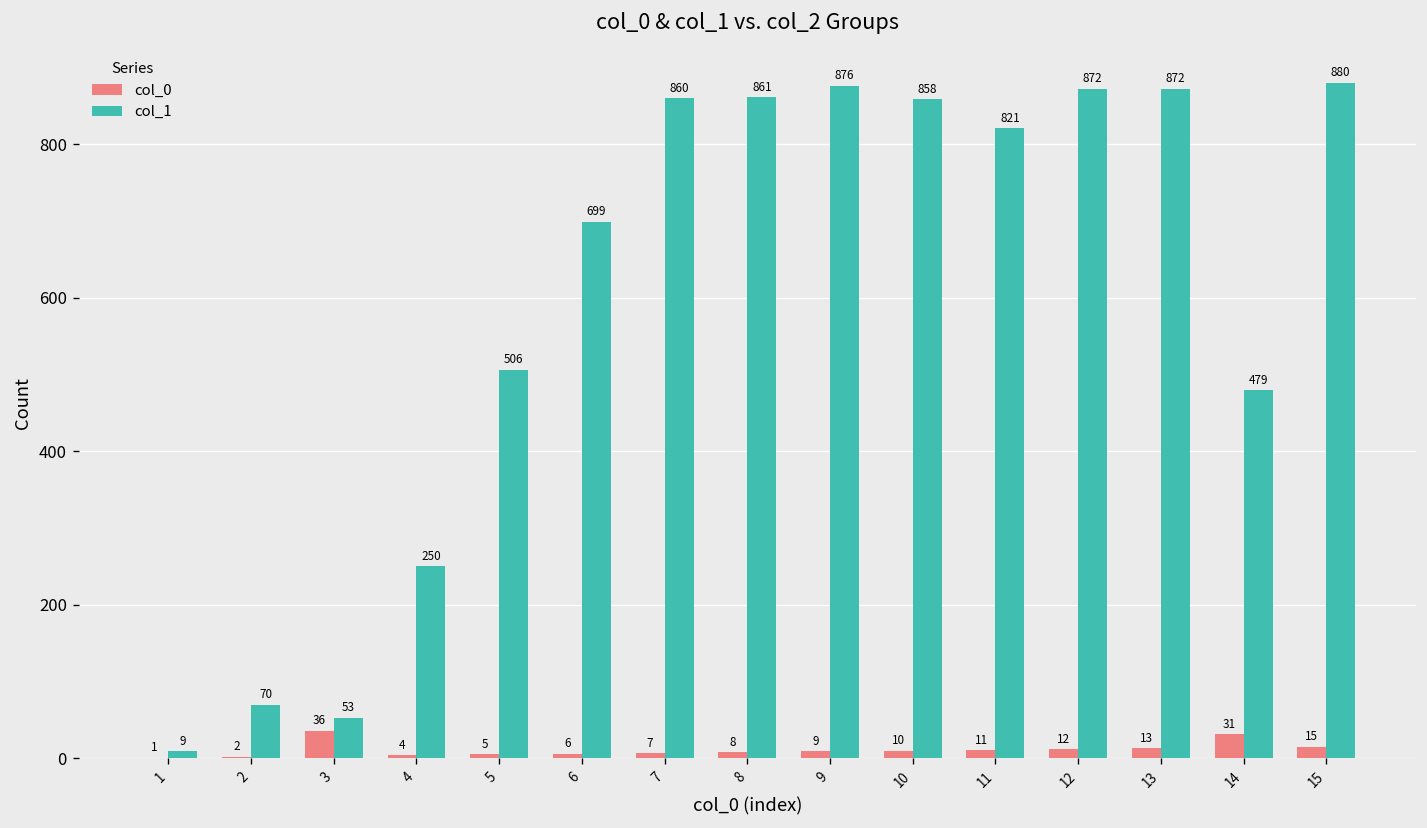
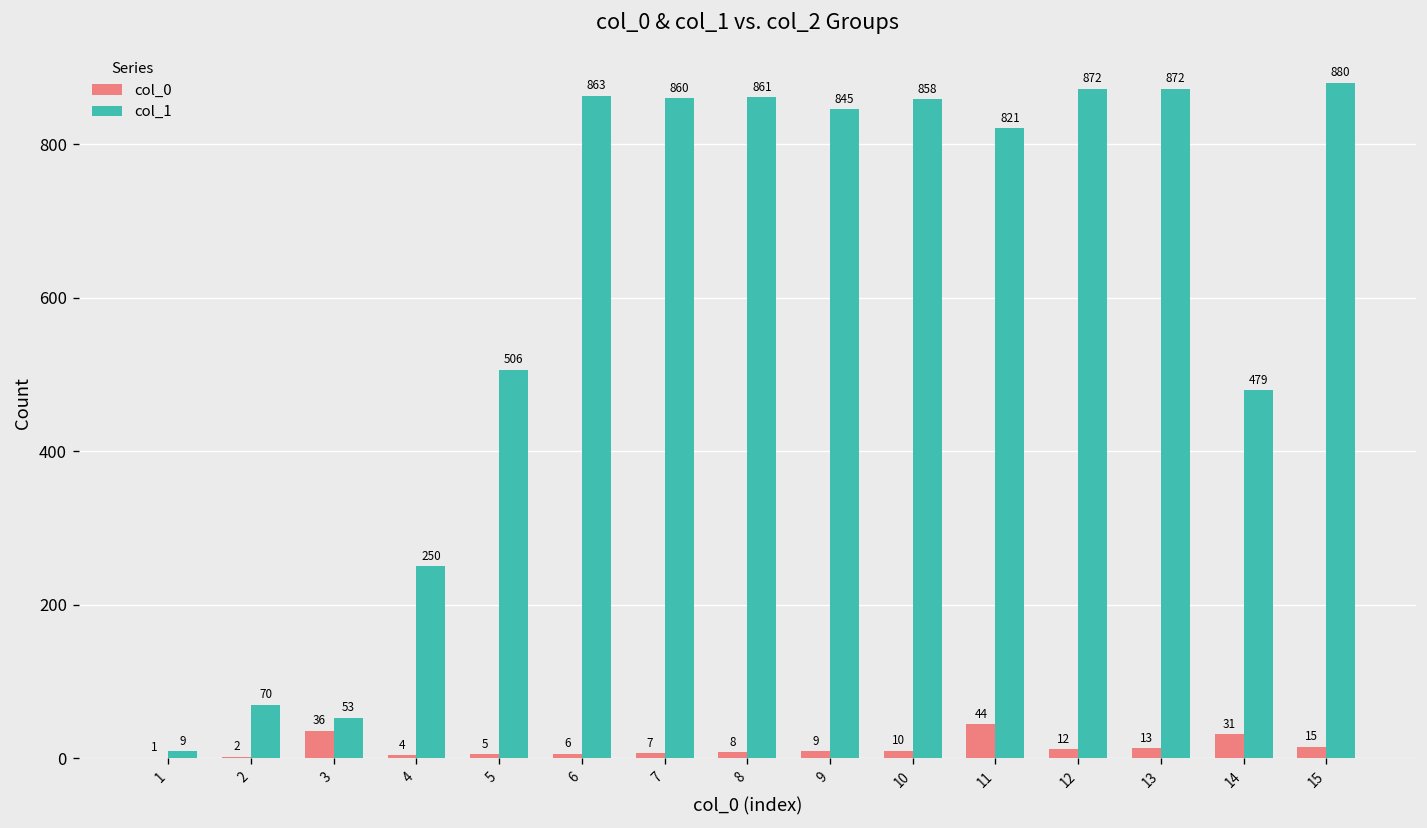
  {
    "col_0": {
      "1": 1,
      "2": 2,
      "3": 36,
      "4": 4,
      "5": 5,
      "6": 6,
      "7": 7,
      "8": 8,
      "9": 9,
      "10": 10,
-     "11": 11,
+     "11": 44,
      "12": 12,
      "13": 13,
      "14": 31,
      "15": 15
    },
    "col_1": {
      "1": 9,
      "2": 70,
      "3": 53,
      "4": 250,
      "5": 506,
-     "6": 699,
+     "6": 863,
      "7": 860,
      "8": 861,
-     "9": 876,
+     "9": 845,
      "10": 858,
      "11": 821,
      "12": 872,
      "13": 872,
      "14": 479,
      "15": 880
    }
  }
